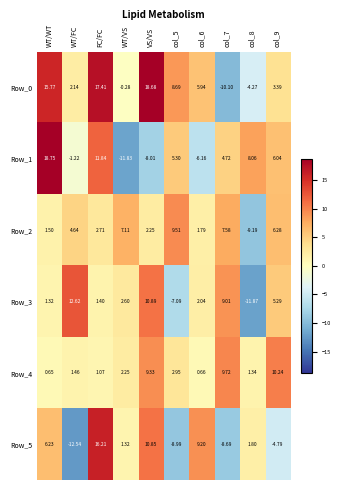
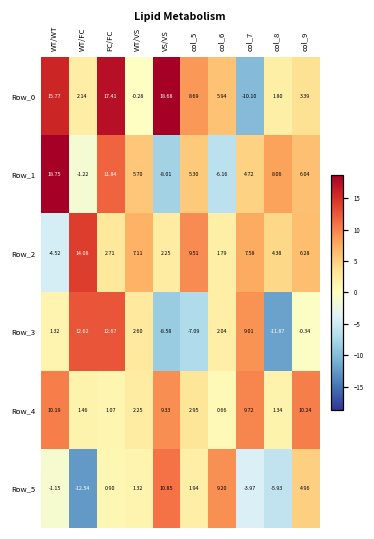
  {
    "Row_0": {
      "WT/WT": 15.77,
      "WT/FC": 2.14,
      "FC/FC": 17.41,
      "WT/VS": -0.28,
      "VS/VS": 18.68,
      "col_5": 8.69,
      "col_6": 5.94,
      "col_7": -10.10,
-     "col_8": -4.27,
+     "col_8": 1.80,
      "col_9": 3.39
    },
    "Row_1": {
      "WT/WT": 18.75,
      "WT/FC": -1.22,
      "FC/FC": 11.84,
-     "WT/VS": -11.83,
+     "WT/VS": 5.70,
      "VS/VS": -8.01,
      "col_5": 5.30,
      "col_6": -6.16,
      "col_7": 4.72,
      "col_8": 8.06,
      "col_9": 6.04
    },
    "Row_2": {
-     "WT/WT": 1.50,
-     "WT/FC": 4.64,
+     "WT/WT": -4.52,
+     "WT/FC": 14.08,
      "FC/FC": 2.71,
      "WT/VS": 7.11,
      "VS/VS": 2.25,
      "col_5": 9.51,
      "col_6": 1.79,
      "col_7": 7.58,
-     "col_8": -9.19,
+     "col_8": 4.38,
      "col_9": 6.28
    },
    "Row_3": {
      "WT/WT": 1.32,
      "WT/FC": 12.62,
-     "FC/FC": 1.40,
+     "FC/FC": 12.67,
      "WT/VS": 2.60,
-     "VS/VS": 10.89,
+     "VS/VS": -8.58,
      "col_5": -7.09,
      "col_6": 2.04,
      "col_7": 9.01,
      "col_8": -11.87,
-     "col_9": 5.29
+     "col_9": -0.34
    },
    "Row_4": {
-     "WT/WT": 0.65,
+     "WT/WT": 10.19,
      "WT/FC": 1.46,
      "FC/FC": 1.07,
      "WT/VS": 2.25,
      "VS/VS": 9.33,
      "col_5": 2.95,
      "col_6": 0.66,
      "col_7": 9.72,
      "col_8": 1.34,
      "col_9": 10.24
    },
    "Row_5": {
-     "WT/WT": 6.23,
+     "WT/WT": -1.15,
      "WT/FC": -12.54,
-     "FC/FC": 16.21,
+     "FC/FC": 0.90,
      "WT/VS": 1.32,
      "VS/VS": 10.85,
-     "col_5": -8.99,
+     "col_5": 1.94,
      "col_6": 9.20,
-     "col_7": -8.69,
-     "col_8": 1.80,
-     "col_9": -4.79
+     "col_7": -3.97,
+     "col_8": -5.93,
+     "col_9": 4.96
    }
  }
